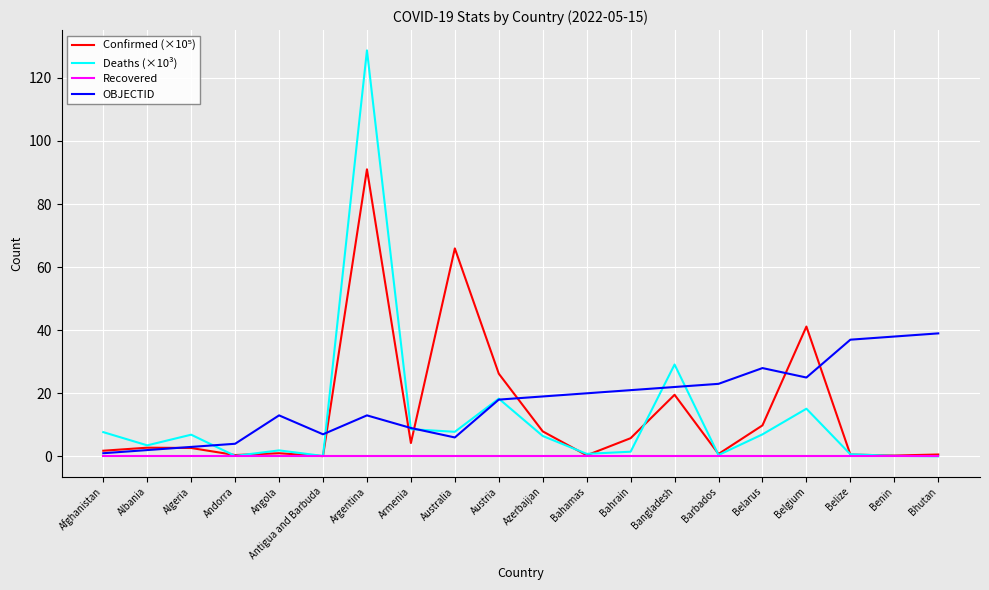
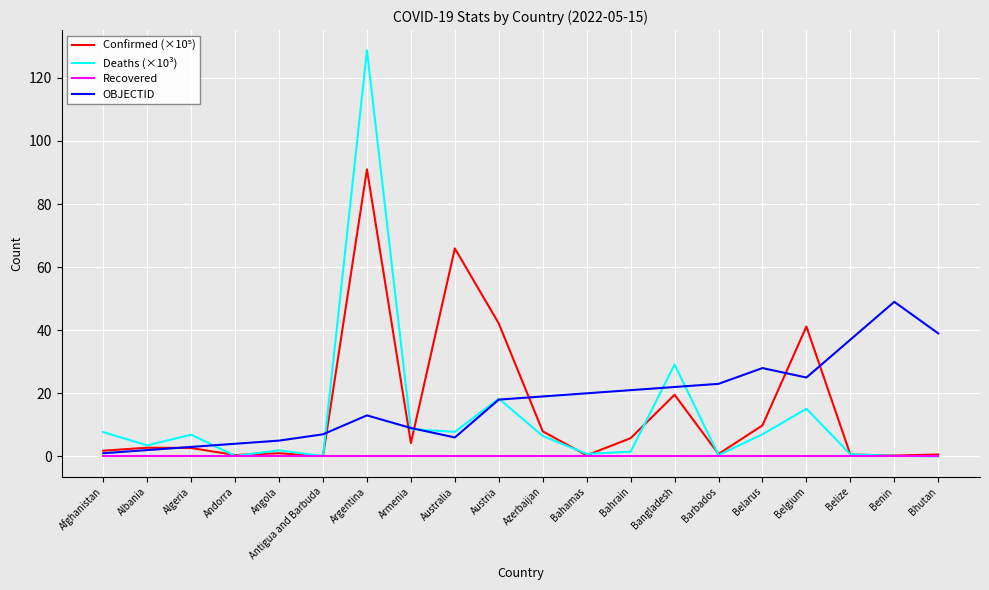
  {
    "Confirmed (×10⁵)": {
      "Angola": 1,
      "Argentina": 91,
      "Armenia": 4,
      "Australia": 66,
-     "Austria": 26,
+     "Austria": 42,
      "Azerbaijan": 8,
      "Bahrain": 6,
      "Bangladesh": 20,
      "Belarus": 10,
      "Belgium": 41
    },
    "Deaths (×10³)": {
      "Afghanistan": 8,
      "Algeria": 7,
      "Angola": 2,
      "Argentina": 129,
      "Australia": 8,
      "Azerbaijan": 6,
      "Bahrain": 1,
      "Bangladesh": 29,
      "Belarus": 7,
      "Belgium": 15
    },
    "Recovered": {
      "Afghanistan": 0,
      "Albania": 0,
      "Algeria": 0,
      "Angola": 0,
      "Argentina": 0,
      "Armenia": 0,
      "Australia": 0,
      "Austria": 0,
      "Azerbaijan": 0,
      "Bahrain": 0,
      "Bangladesh": 0,
      "Belarus": 0,
      "Belgium": 0
    },
    "OBJECTID": {
      "Andorra": 4,
-     "Angola": 13,
+     "Angola": 5,
      "Antigua and Barbuda": 7,
      "Argentina": 13,
      "Australia": 6,
      "Azerbaijan": 19,
      "Bahamas": 20,
      "Bahrain": 21,
      "Bangladesh": 22,
      "Barbados": 23,
      "Belarus": 28,
      "Belgium": 25,
      "Belize": 37,
-     "Benin": 38,
+     "Benin": 49,
      "Bhutan": 39
    }
  }
